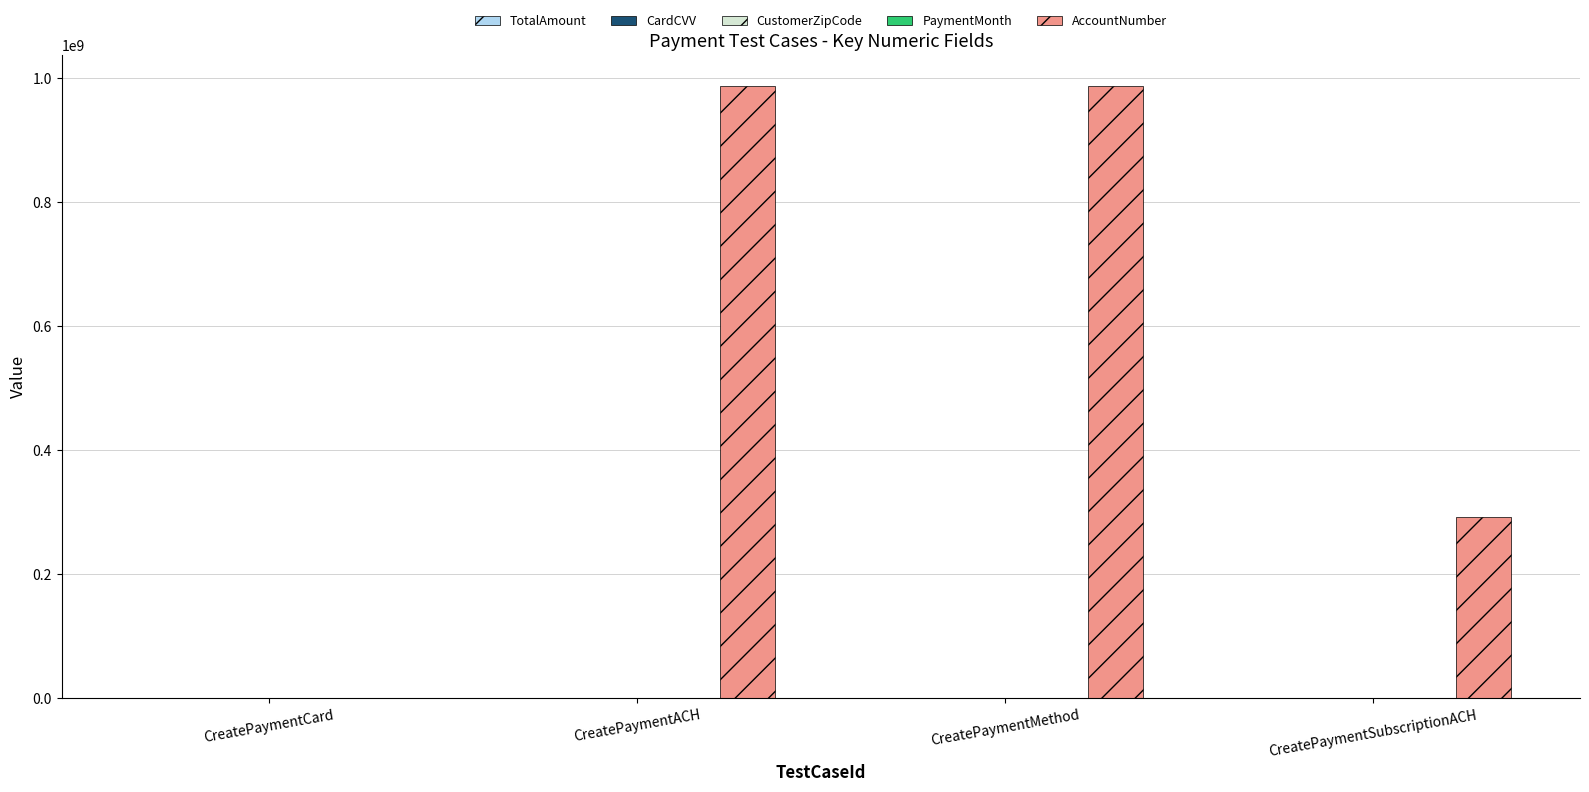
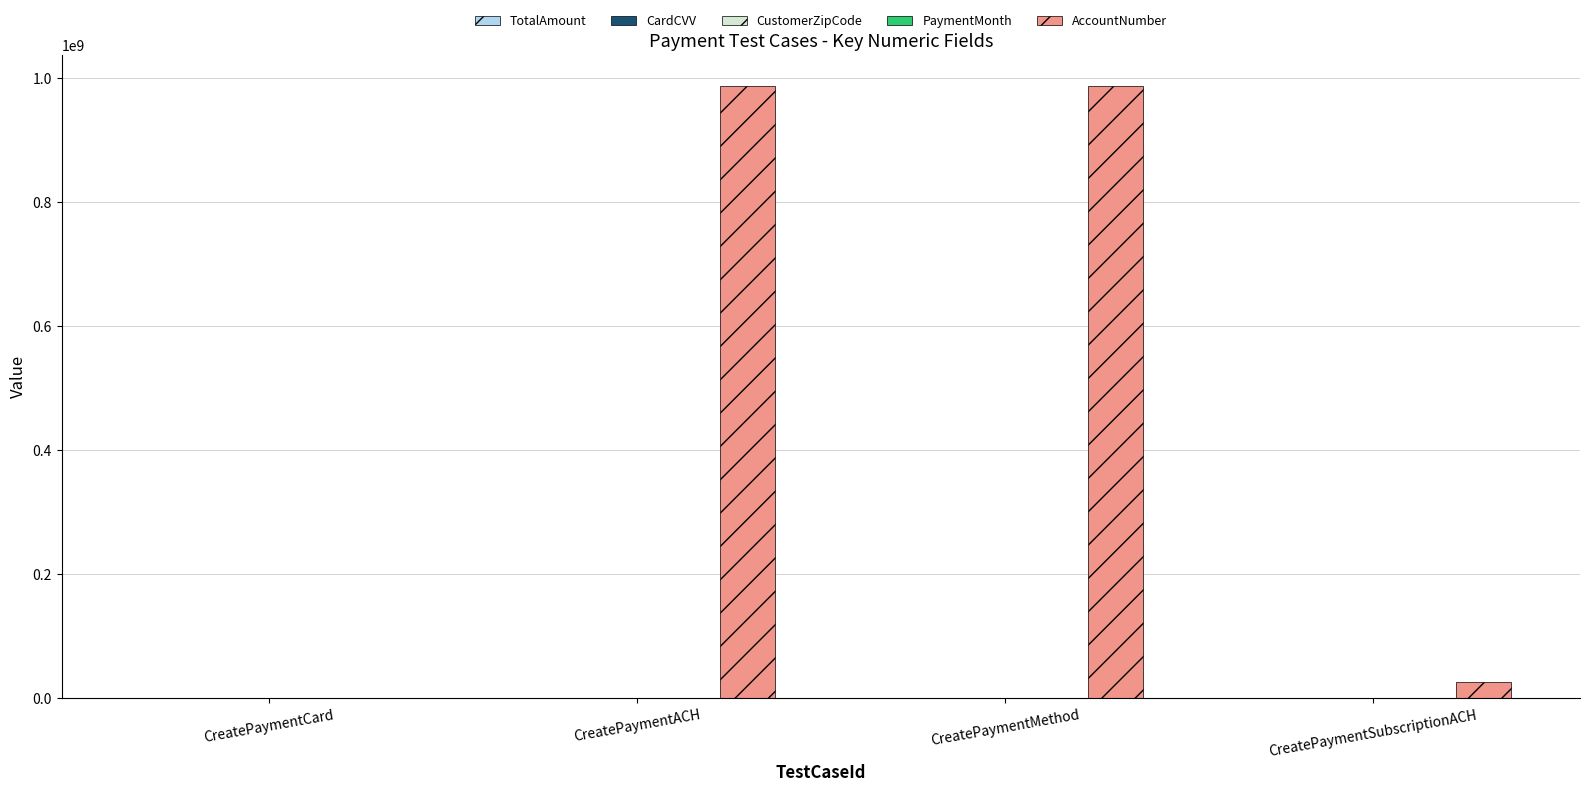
  {
    "AccountNumber": {
      "CreatePaymentCard": 0,
      "CreatePaymentACH": 990000000,
      "CreatePaymentMethod": 990000000,
-     "CreatePaymentSubscriptionACH": 290000000
+     "CreatePaymentSubscriptionACH": 30000000
    }
  }
